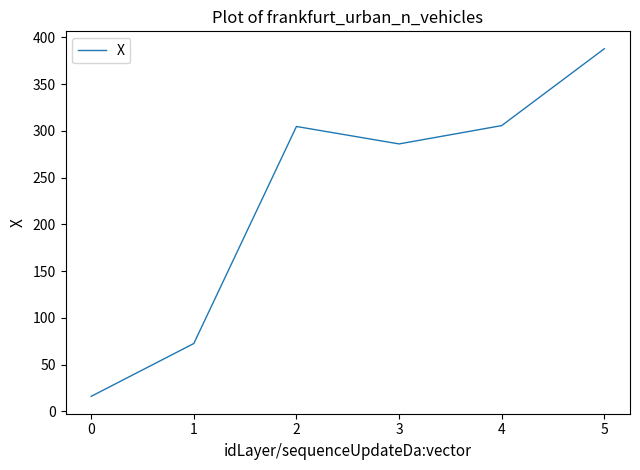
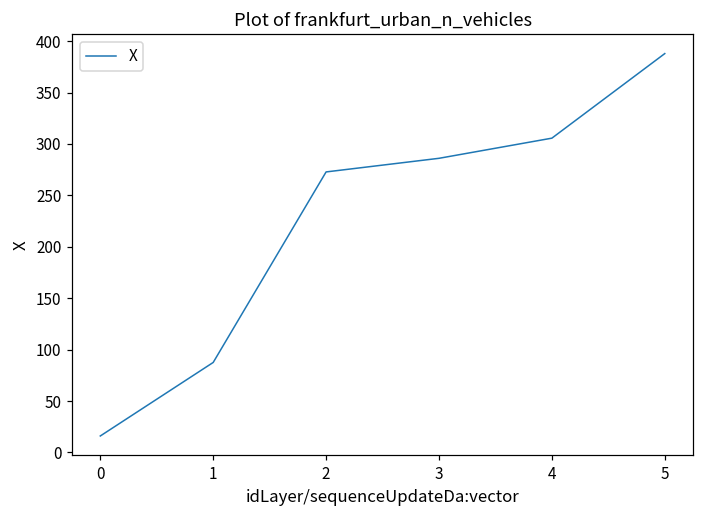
  {
    "0": 20,
-   "1": 70,
-   "2": 300,
+   "1": 90,
+   "2": 270,
    "3": 290,
    "4": 310,
    "5": 390
  }
